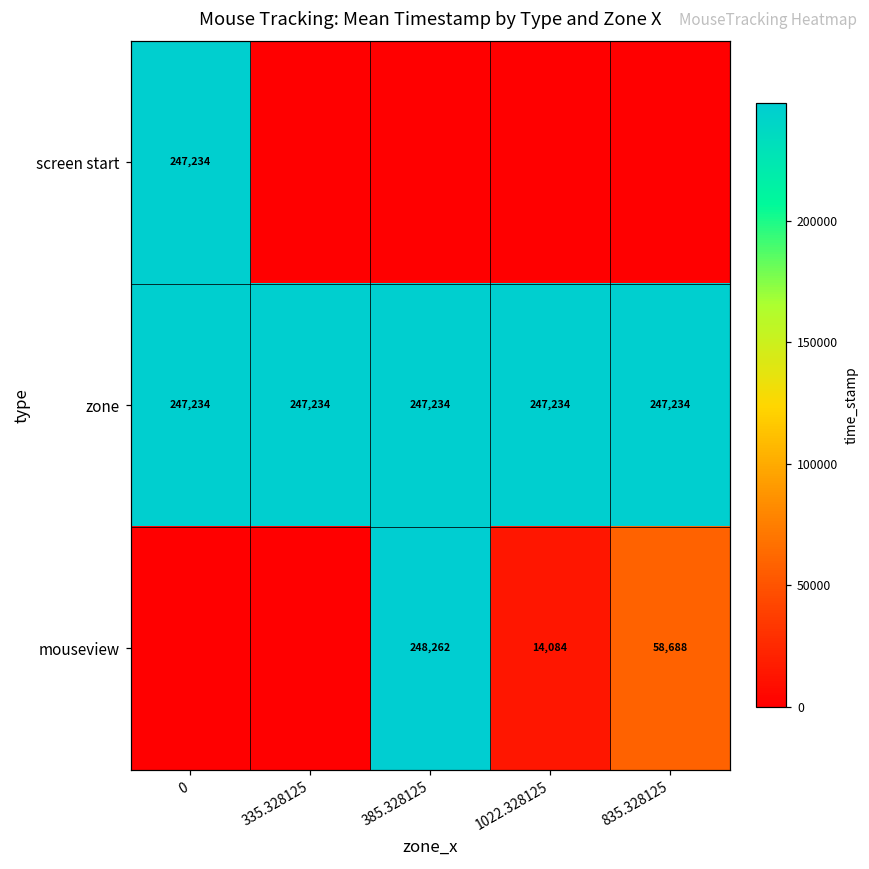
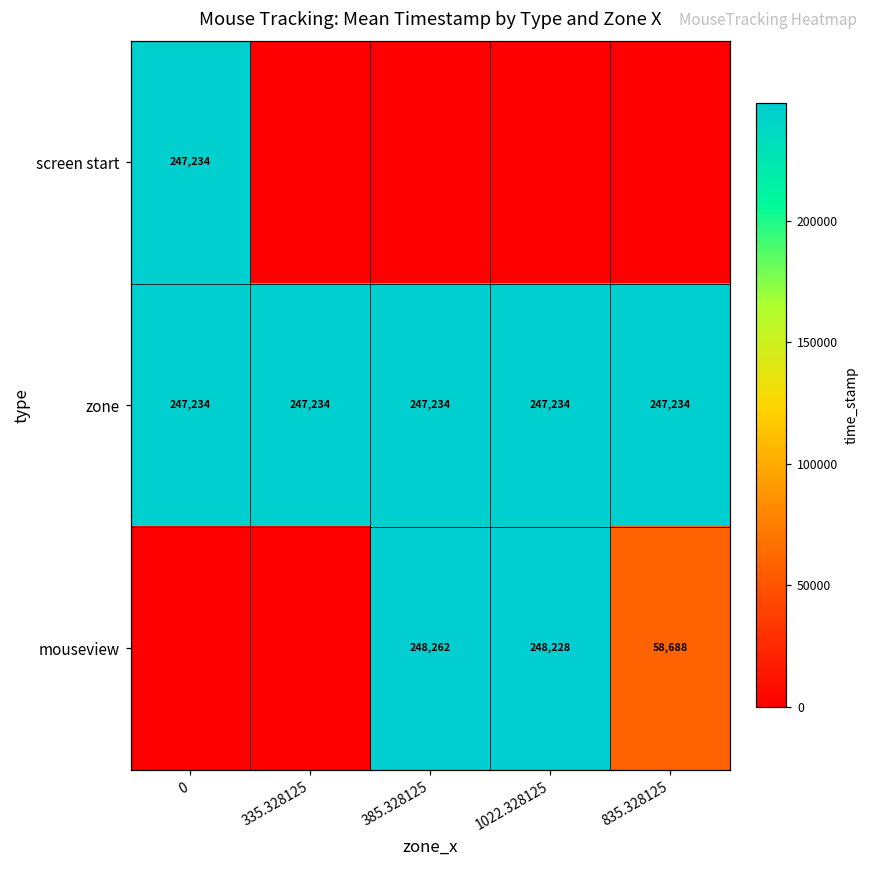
  {
    "screen start": {
      "0": "247,234"
    },
    "zone": {
      "0": "247,234",
      "335.328125": "247,234",
      "385.328125": "247,234",
      "1022.328125": "247,234",
      "835.328125": "247,234"
    },
    "mouseview": {
      "385.328125": "248,262",
-     "1022.328125": "14,084",
+     "1022.328125": "248,228",
      "835.328125": "58,688"
    }
  }
